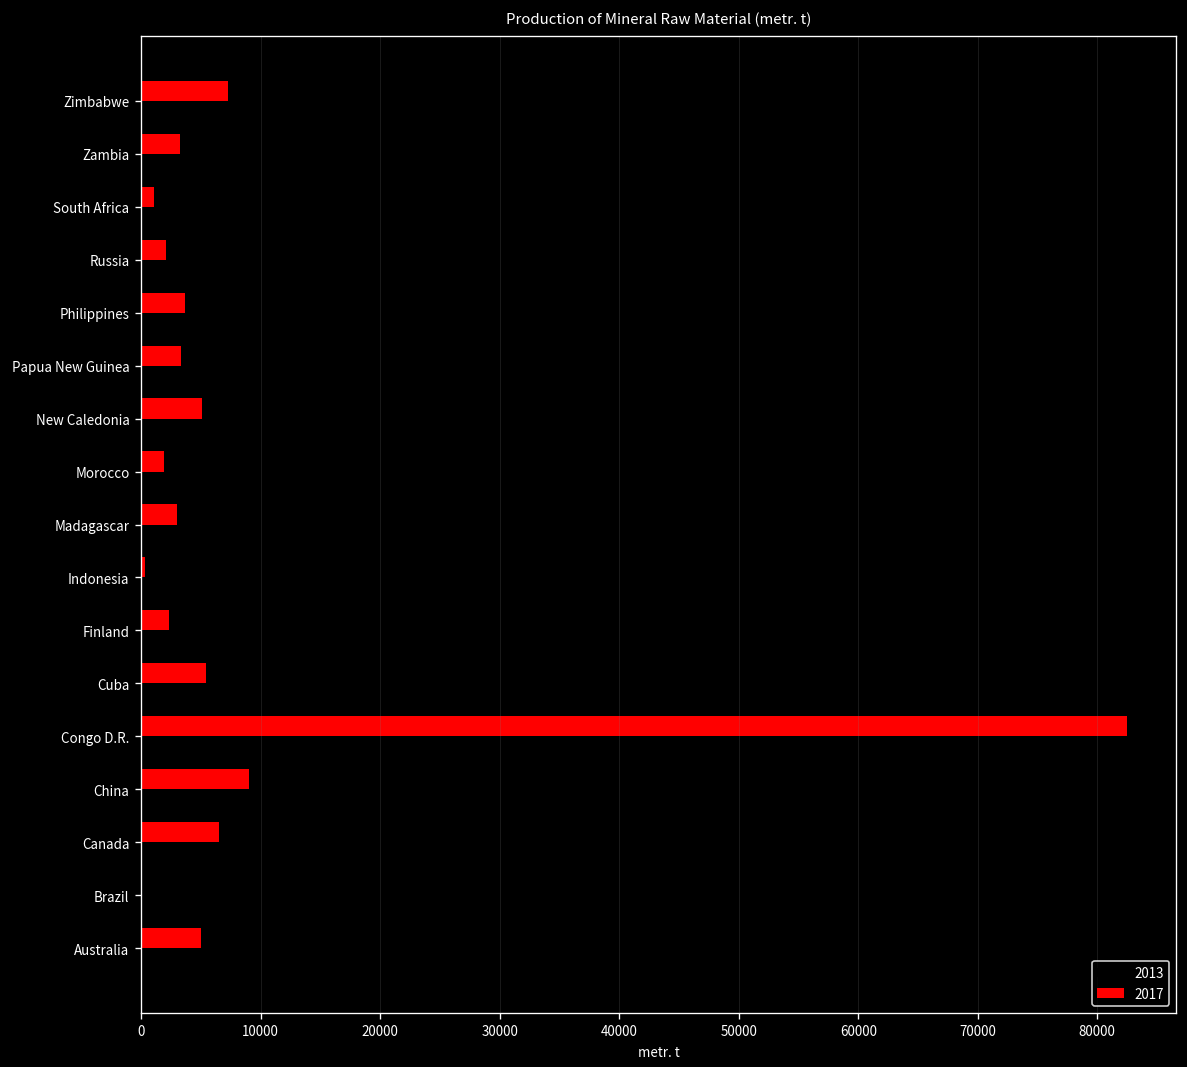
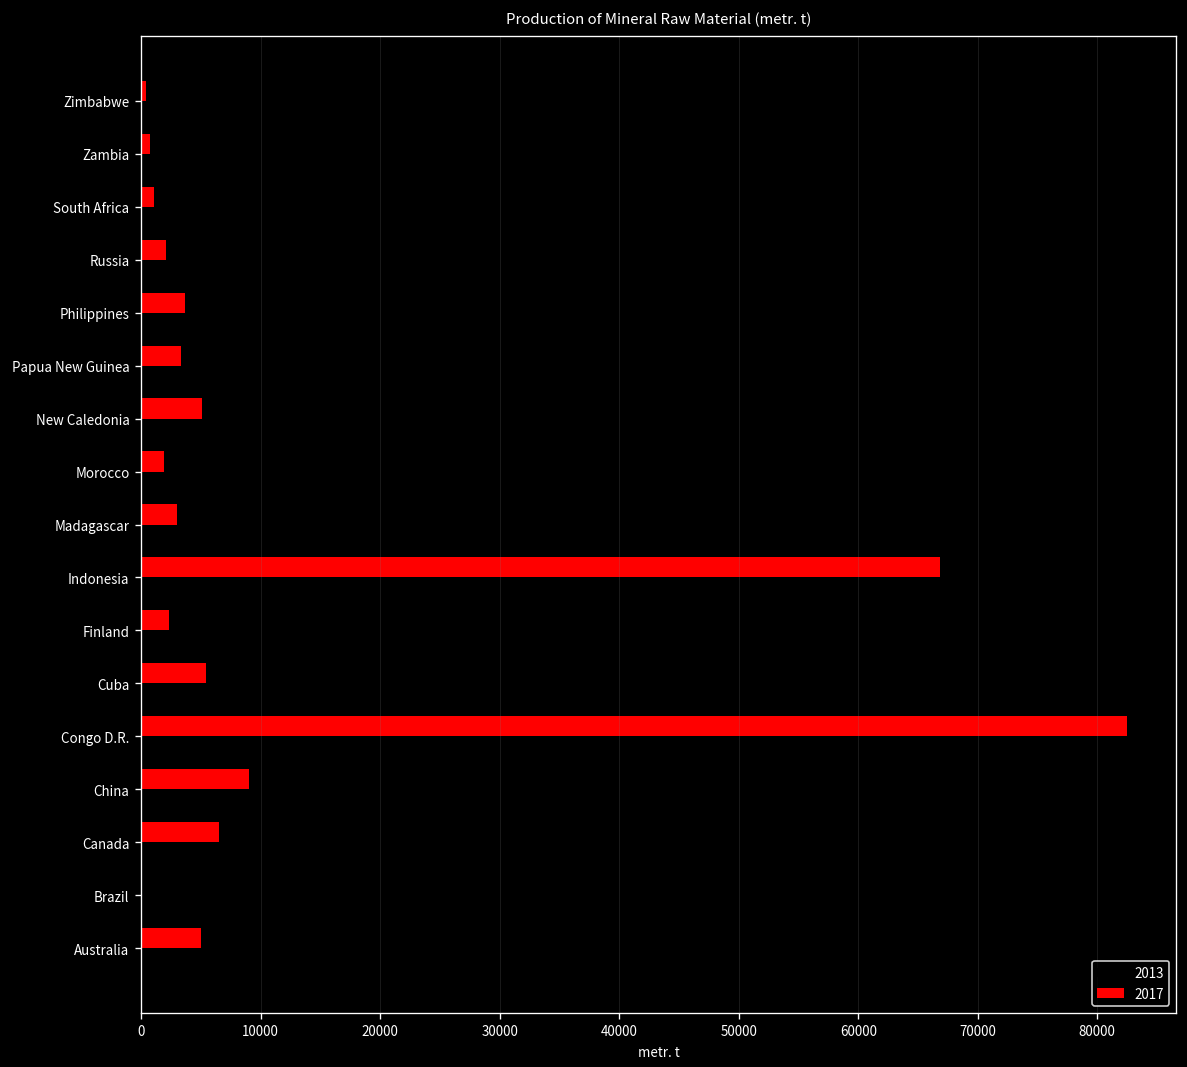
  {
    "2013": {
      "Zimbabwe": 0,
      "Zambia": 6000,
      "South Africa": 1000,
      "Russia": 1000,
      "Philippines": 2000,
      "Papua New Guinea": 1000,
      "New Caledonia": 3000,
      "Morocco": 1000,
      "Madagascar": 2000,
      "Indonesia": 11000,
      "Finland": 2000,
      "Cuba": 4000,
      "Congo D.R.": 77000,
      "China": 9000,
      "Canada": 6000,
      "Brazil": 3000,
      "Australia": 7000
    },
    "2017": {
-     "Zimbabwe": 7000,
-     "Zambia": 3000,
+     "Zimbabwe": 0,
+     "Zambia": 1000,
      "South Africa": 1000,
      "Russia": 2000,
      "Philippines": 4000,
      "Papua New Guinea": 3000,
      "New Caledonia": 5000,
      "Morocco": 2000,
      "Madagascar": 3000,
-     "Indonesia": 0,
+     "Indonesia": 67000,
      "Finland": 2000,
      "Cuba": 5000,
      "Congo D.R.": 82000,
      "China": 9000,
      "Canada": 7000,
      "Australia": 5000
    }
  }
